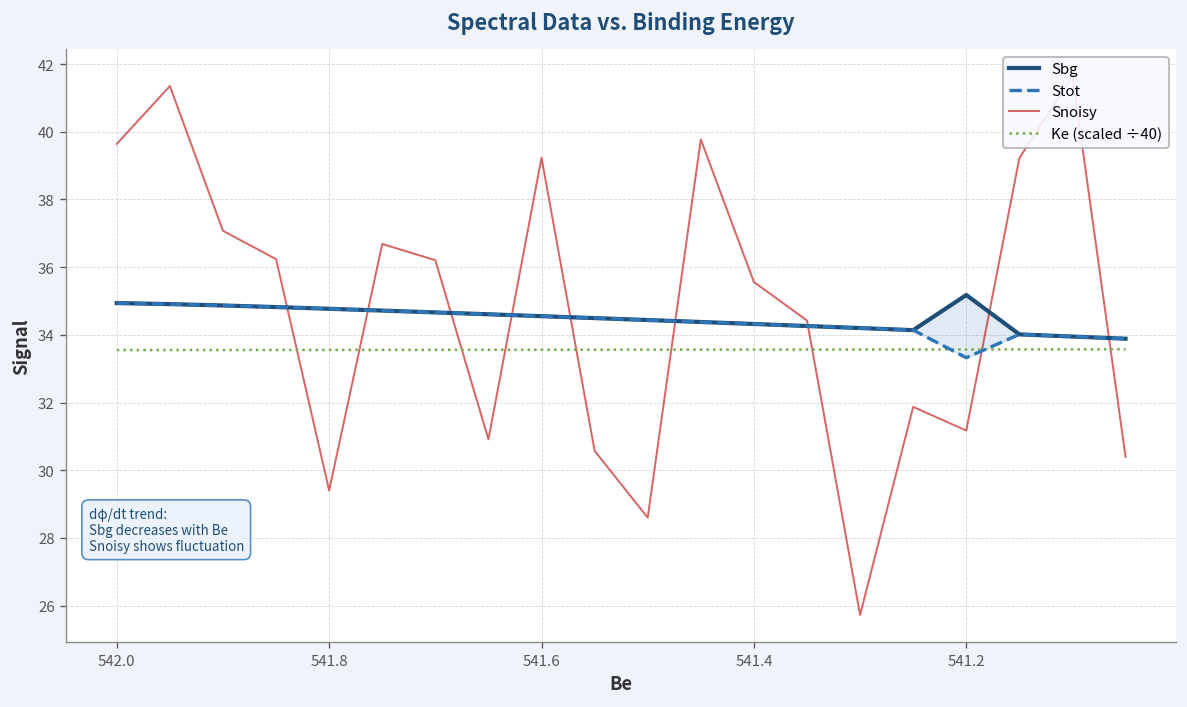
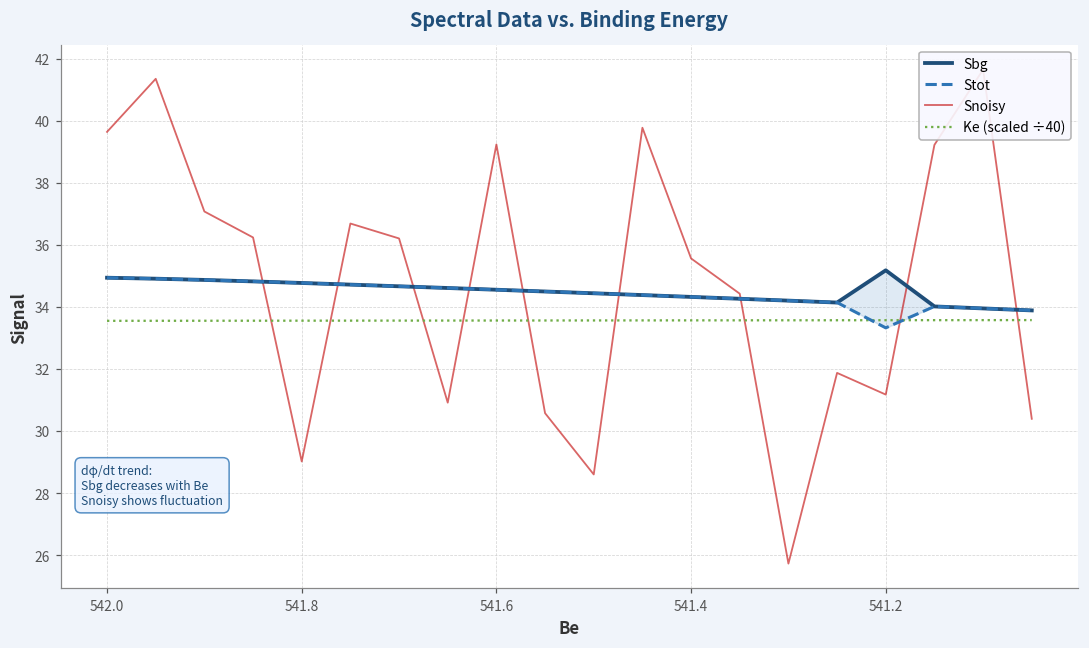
  {
    "Sbg": {
      "541.2": 35.2
    },
    "Stot": {
      "541.2": 33.3
    },
    "Snoisy": {
      "542.0": 39.6,
-     "541.8": 29.4,
+     "541.8": 29.0,
      "541.6": 39.2,
      "541.4": 35.6,
      "541.2": 31.2
    },
    "Ke (scaled ÷40)": {
      "542.0": 33.6,
      "541.8": 33.6,
      "541.6": 33.6,
      "541.4": 33.6,
      "541.2": 33.6
    }
  }
